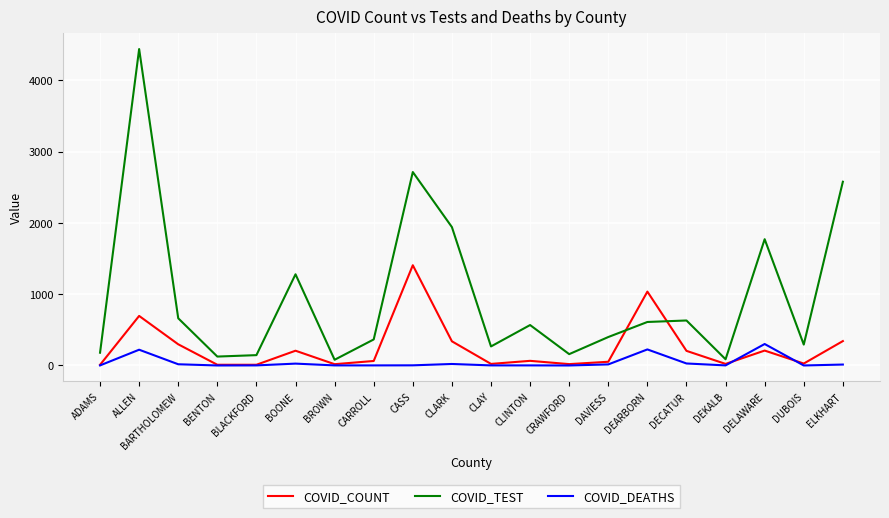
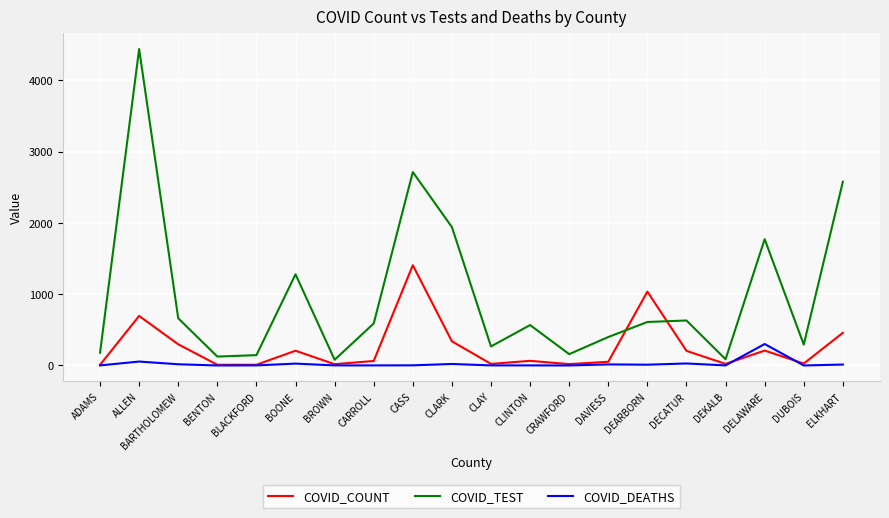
  {
    "COVID_COUNT": {
      "ALLEN": 700,
      "BARTHOLOMEW": 300,
      "BOONE": 200,
      "CARROLL": 100,
      "CASS": 1400,
      "CLARK": 300,
      "CLINTON": 100,
      "DAVIESS": 100,
      "DEARBORN": 1000,
      "DECATUR": 200,
      "DELAWARE": 200,
-     "ELKHART": 300
+     "ELKHART": 500
    },
    "COVID_TEST": {
      "ADAMS": 200,
      "ALLEN": 4400,
      "BARTHOLOMEW": 700,
      "BENTON": 100,
      "BLACKFORD": 100,
      "BOONE": 1300,
      "BROWN": 100,
-     "CARROLL": 400,
+     "CARROLL": 600,
      "CASS": 2700,
      "CLARK": 1900,
      "CLAY": 300,
      "CLINTON": 600,
      "CRAWFORD": 200,
      "DAVIESS": 400,
      "DEARBORN": 600,
      "DECATUR": 600,
      "DEKALB": 100,
      "DELAWARE": 1800,
      "DUBOIS": 300,
      "ELKHART": 2600
    },
    "COVID_DEATHS": {
-     "ALLEN": 200,
+     "ALLEN": 100,
      "BARTHOLOMEW": 0,
      "BOONE": 0,
      "CARROLL": 0,
      "CASS": 0,
      "CLARK": 0,
      "CLINTON": 0,
      "DAVIESS": 0,
-     "DEARBORN": 200,
+     "DEARBORN": 0,
      "DECATUR": 0,
      "DELAWARE": 300,
      "ELKHART": 0
    }
  }
